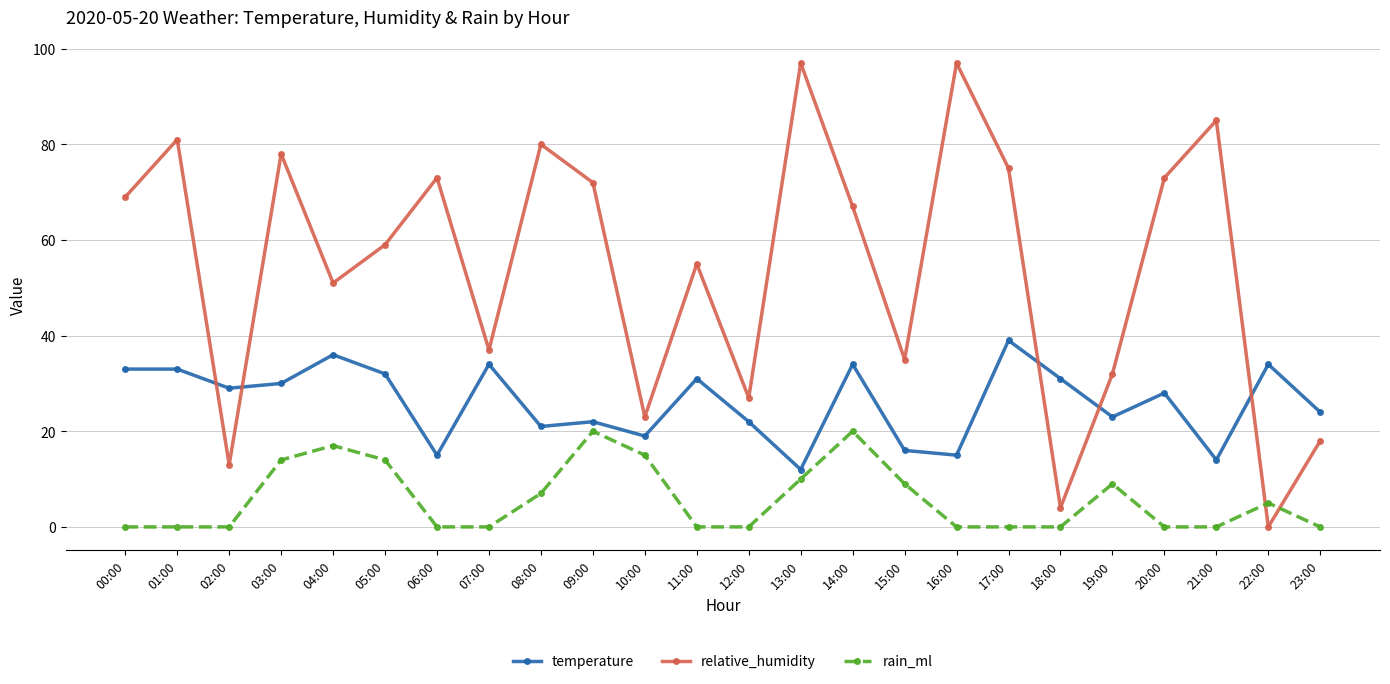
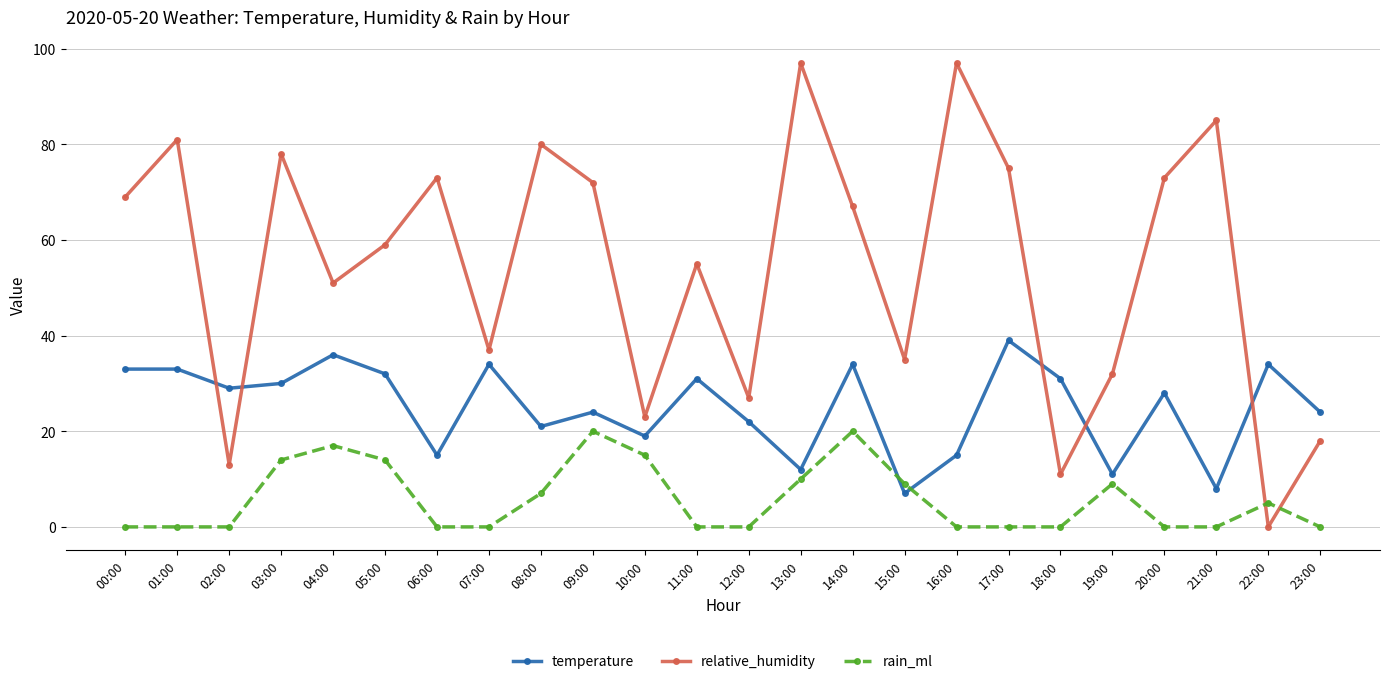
  {
    "temperature": {
      "00:00": 33,
      "01:00": 33,
      "02:00": 29,
      "03:00": 30,
      "04:00": 36,
      "05:00": 32,
      "06:00": 15,
      "07:00": 34,
      "08:00": 21,
-     "09:00": 22,
+     "09:00": 24,
      "10:00": 19,
      "11:00": 31,
      "12:00": 22,
      "13:00": 12,
      "14:00": 34,
-     "15:00": 16,
+     "15:00": 7,
      "16:00": 15,
      "17:00": 39,
      "18:00": 31,
-     "19:00": 23,
+     "19:00": 11,
      "20:00": 28,
-     "21:00": 14,
+     "21:00": 8,
      "22:00": 34,
      "23:00": 24
    },
    "relative_humidity": {
      "00:00": 69,
      "01:00": 81,
      "02:00": 13,
      "03:00": 78,
      "04:00": 51,
      "05:00": 59,
      "06:00": 73,
      "07:00": 37,
      "08:00": 80,
      "09:00": 72,
      "10:00": 23,
      "11:00": 55,
      "12:00": 27,
      "13:00": 97,
      "14:00": 67,
      "15:00": 35,
      "16:00": 97,
      "17:00": 75,
-     "18:00": 4,
+     "18:00": 11,
      "19:00": 32,
      "20:00": 73,
      "21:00": 85,
      "22:00": 0,
      "23:00": 18
    },
    "rain_ml": {
      "00:00": 0,
      "01:00": 0,
      "02:00": 0,
      "03:00": 14,
      "04:00": 17,
      "05:00": 14,
      "06:00": 0,
      "07:00": 0,
      "08:00": 7,
      "09:00": 20,
      "10:00": 15,
      "11:00": 0,
      "12:00": 0,
      "13:00": 10,
      "14:00": 20,
      "15:00": 9,
      "16:00": 0,
      "17:00": 0,
      "18:00": 0,
      "19:00": 9,
      "20:00": 0,
      "21:00": 0,
      "22:00": 5,
      "23:00": 0
    }
  }
